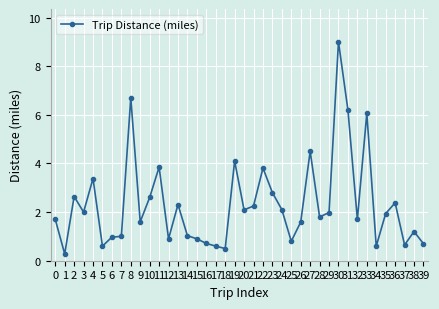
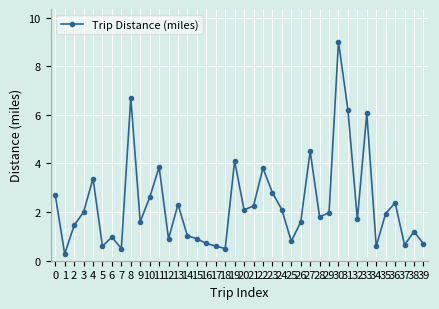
  {
-   "0": 1.7,
+   "0": 2.7,
    "1": 0.3,
-   "2": 2.6,
+   "2": 1.5,
    "3": 2.0,
    "4": 3.4,
    "5": 0.6,
    "6": 1.0,
-   "7": 1.0,
+   "7": 0.5,
    "8": 6.7,
    "9": 1.6
  }
